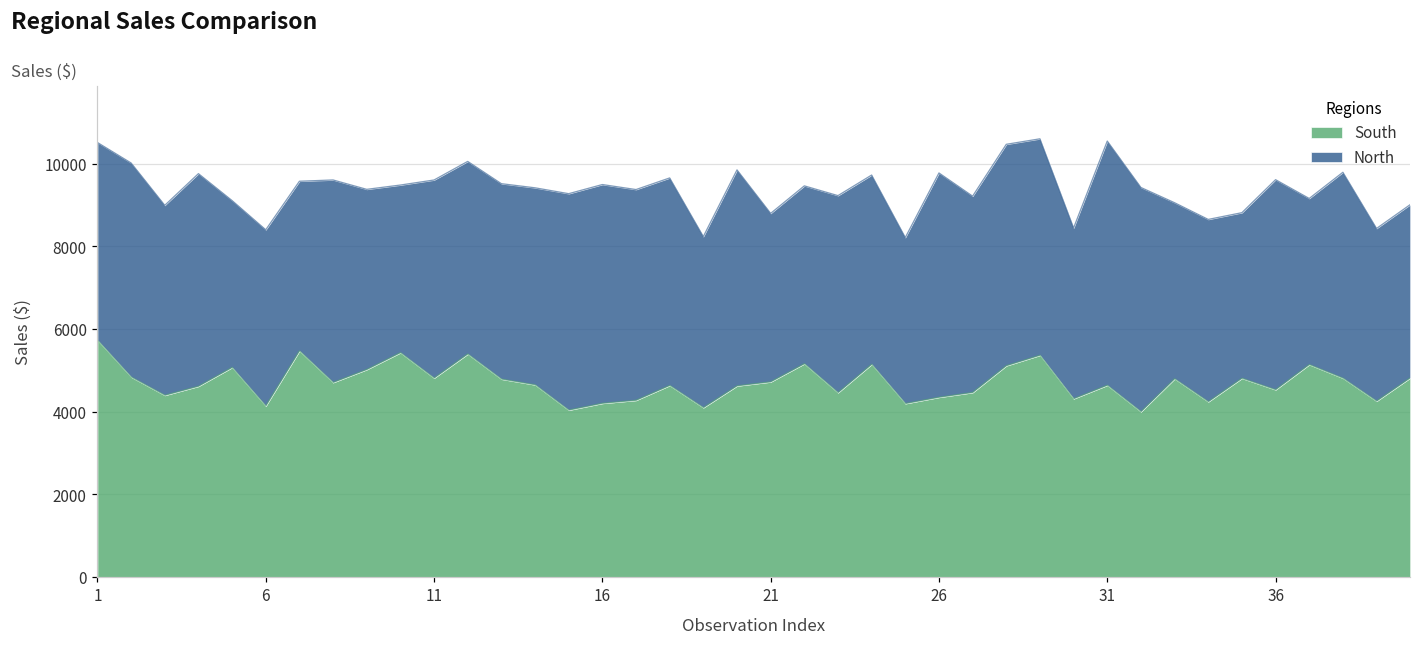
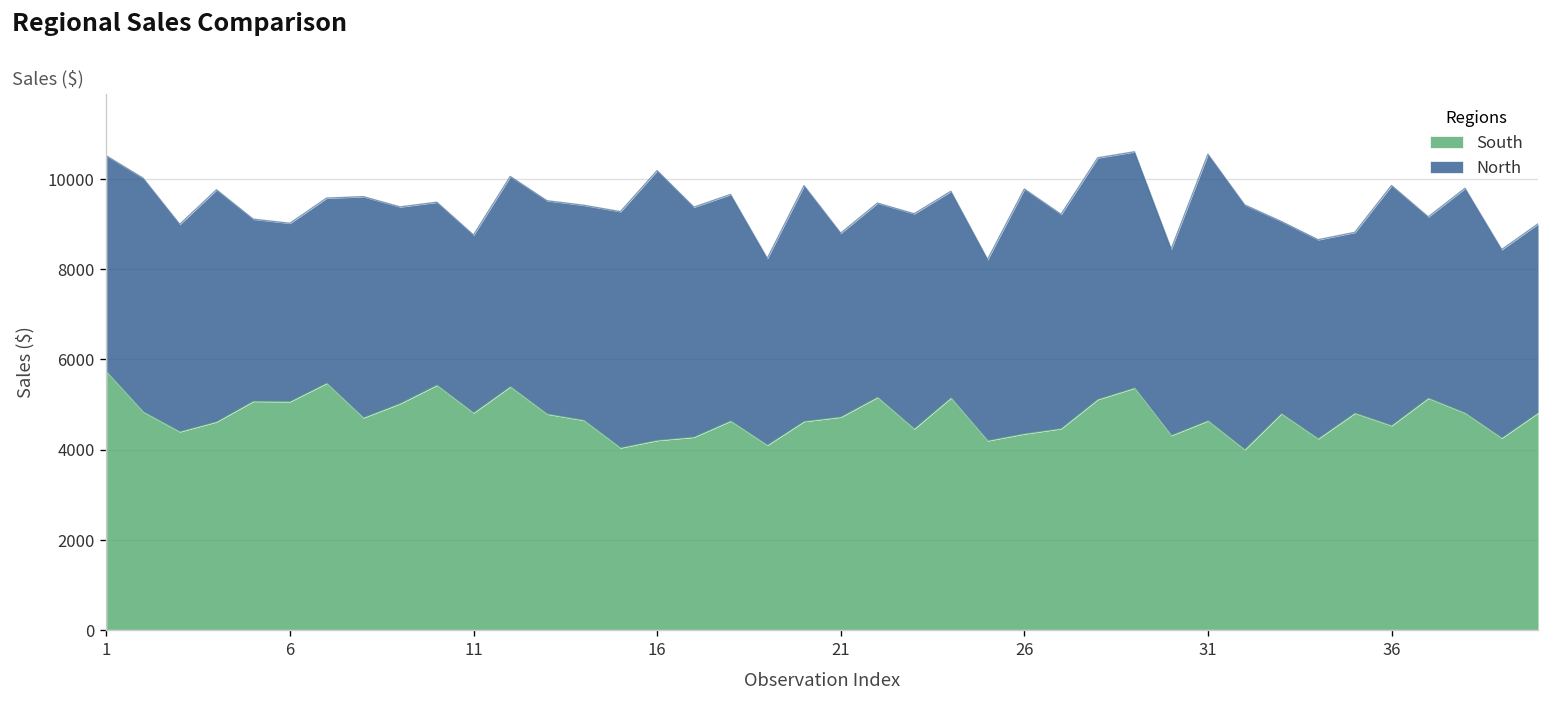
  {
    "South": {
      "1": 5700,
-     "6": 4100,
+     "6": 5100,
      "11": 4800,
      "16": 4200,
      "21": 4700,
      "26": 4400,
      "31": 4600,
      "36": 4500
    },
    "North": {
      "1": 4800,
-     "6": 4300,
-     "11": 4800,
-     "16": 5300,
+     "6": 4000,
+     "11": 3900,
+     "16": 6000,
      "21": 4100,
      "26": 5400,
      "31": 5900,
-     "36": 5100
+     "36": 5300
    }
  }
